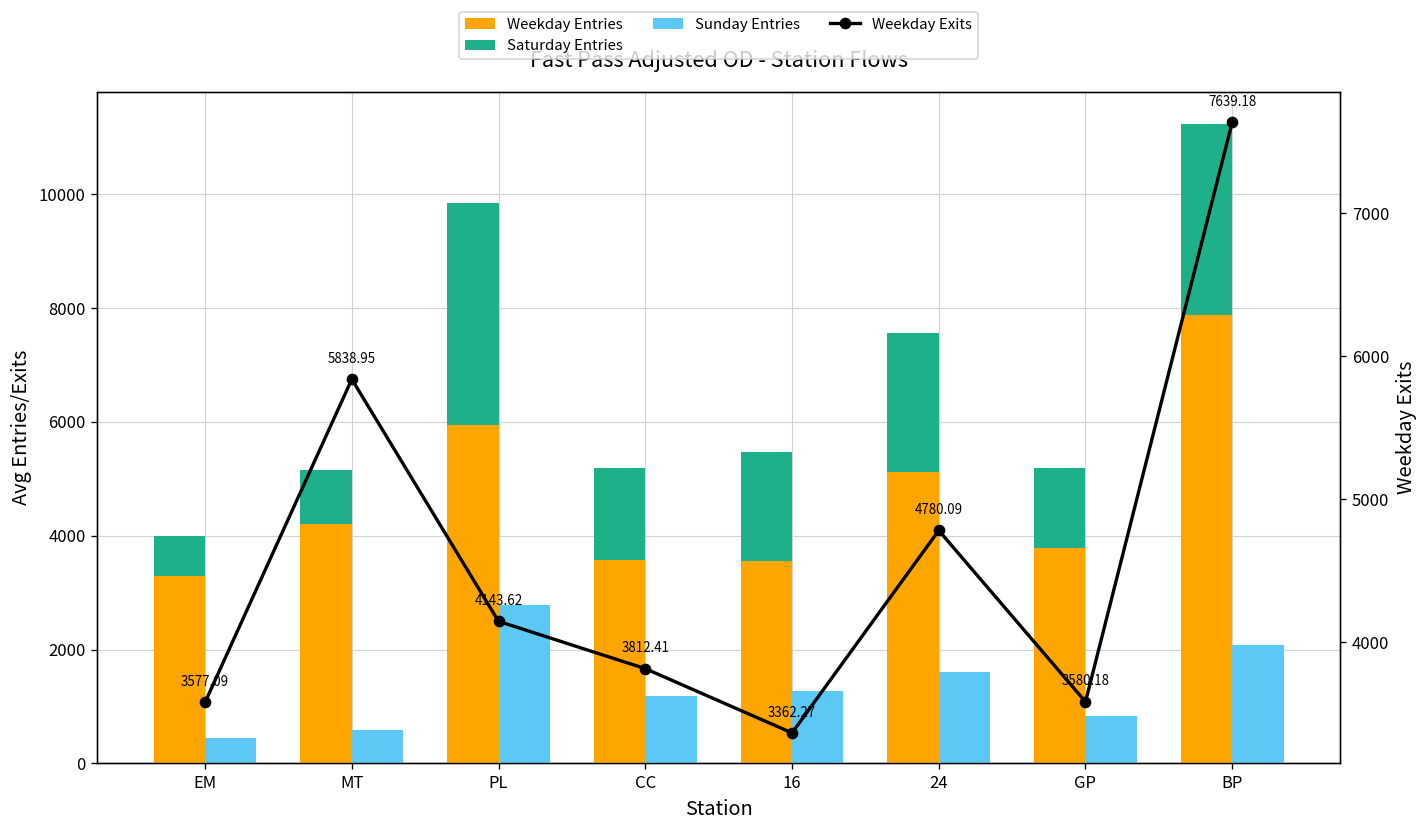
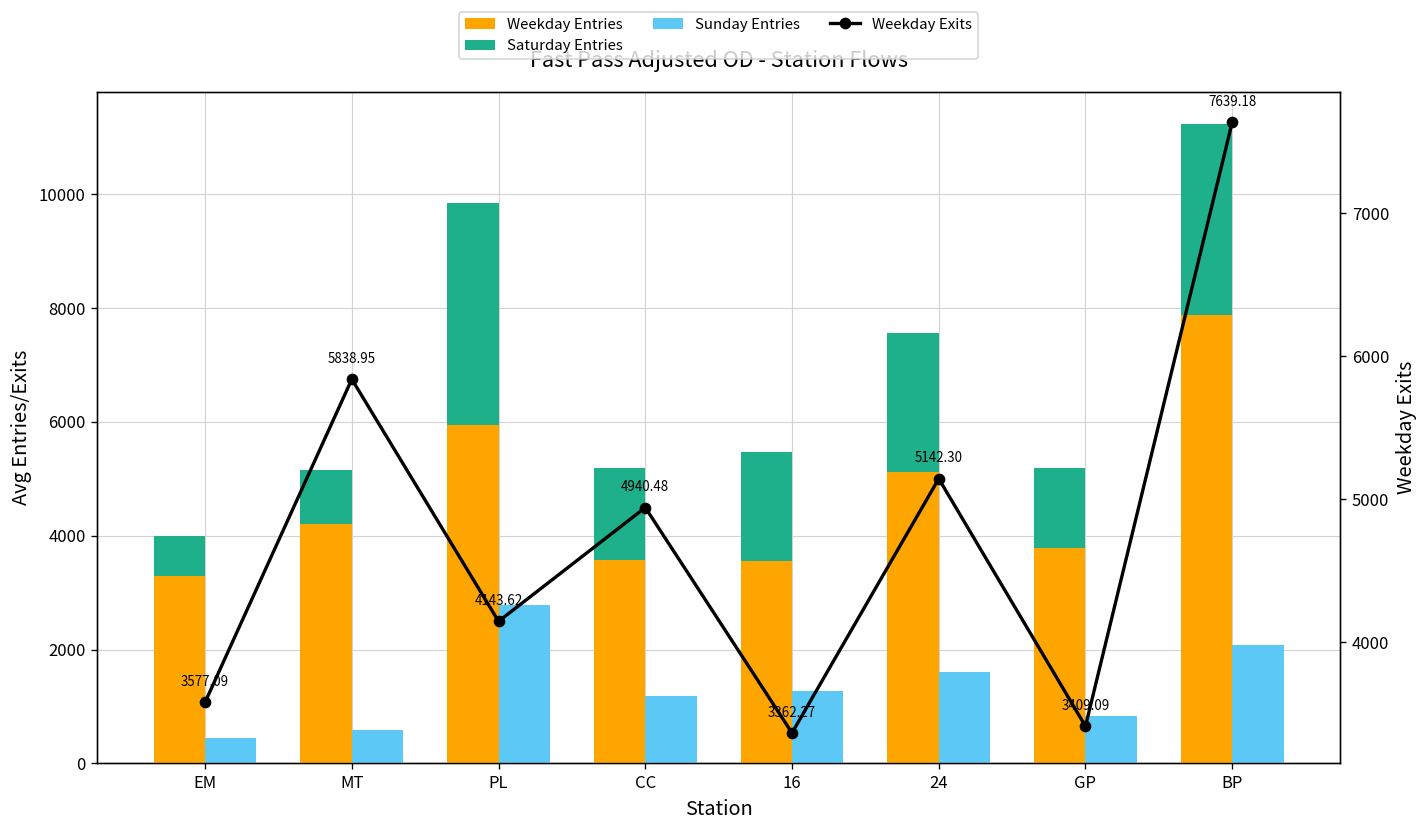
  {
    "Weekday Exits": {
      "EM": 3577.09,
      "MT": 5838.95,
      "PL": 4143.62,
-     "CC": 3812.41,
+     "CC": 4940.48,
      "16": 3362.27,
-     "24": 4780.09,
-     "GP": 3580.18,
+     "24": 5142.30,
+     "GP": 3409.09,
      "BP": 7639.18
    }
  }
